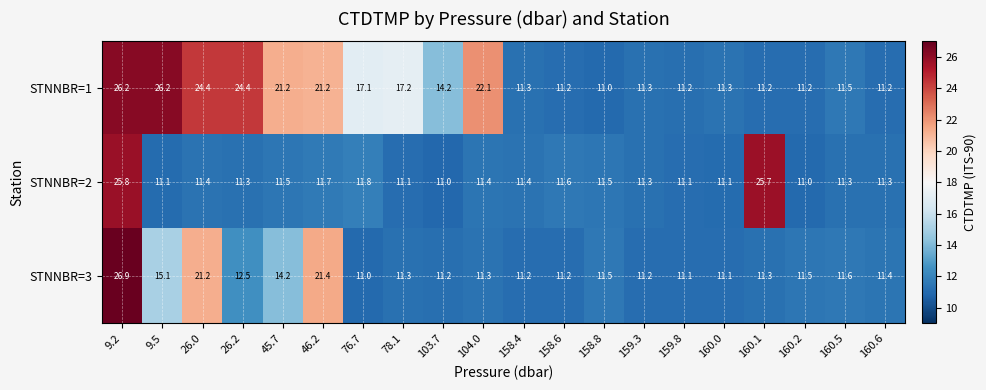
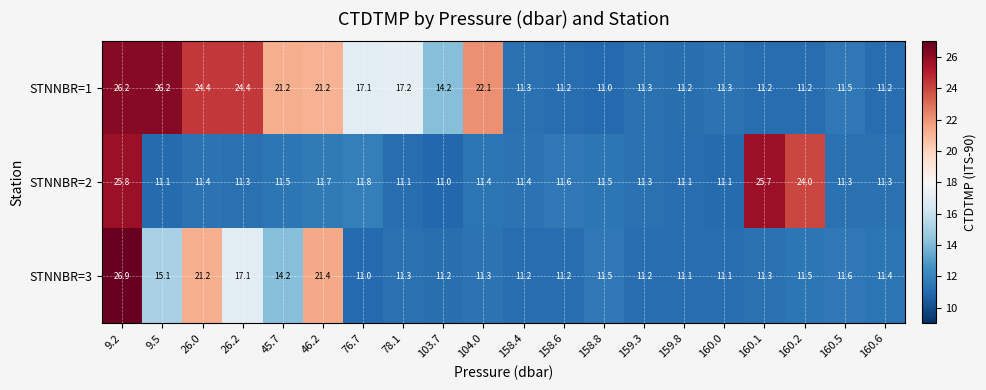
  {
    "STNNBR=1": {
      "9.2": 26.2,
      "9.5": 26.2,
      "26.0": 24.4,
      "26.2": 24.4,
      "45.7": 21.2,
      "46.2": 21.2,
      "76.7": 17.1,
      "78.1": 17.2,
      "103.7": 14.2,
      "104.0": 22.1,
      "158.4": 11.3,
      "158.6": 11.2,
      "158.8": 11.0,
      "159.3": 11.3,
      "159.8": 11.2,
      "160.0": 11.3,
      "160.1": 11.2,
      "160.2": 11.2,
      "160.5": 11.5,
      "160.6": 11.2
    },
    "STNNBR=2": {
      "9.2": 25.8,
      "9.5": 11.1,
      "26.0": 11.4,
      "26.2": 11.3,
      "45.7": 11.5,
      "46.2": 11.7,
      "76.7": 11.8,
      "78.1": 11.1,
      "103.7": 11.0,
      "104.0": 11.4,
      "158.4": 11.4,
      "158.6": 11.6,
      "158.8": 11.5,
      "159.3": 11.3,
      "159.8": 11.1,
      "160.0": 11.1,
      "160.1": 25.7,
-     "160.2": 11.0,
+     "160.2": 24.0,
      "160.5": 11.3,
      "160.6": 11.3
    },
    "STNNBR=3": {
      "9.2": 26.9,
      "9.5": 15.1,
      "26.0": 21.2,
-     "26.2": 12.5,
+     "26.2": 17.1,
      "45.7": 14.2,
      "46.2": 21.4,
      "76.7": 11.0,
      "78.1": 11.3,
      "103.7": 11.2,
      "104.0": 11.3,
      "158.4": 11.2,
      "158.6": 11.2,
      "158.8": 11.5,
      "159.3": 11.2,
      "159.8": 11.1,
      "160.0": 11.1,
      "160.1": 11.3,
      "160.2": 11.5,
      "160.5": 11.6,
      "160.6": 11.4
    }
  }
